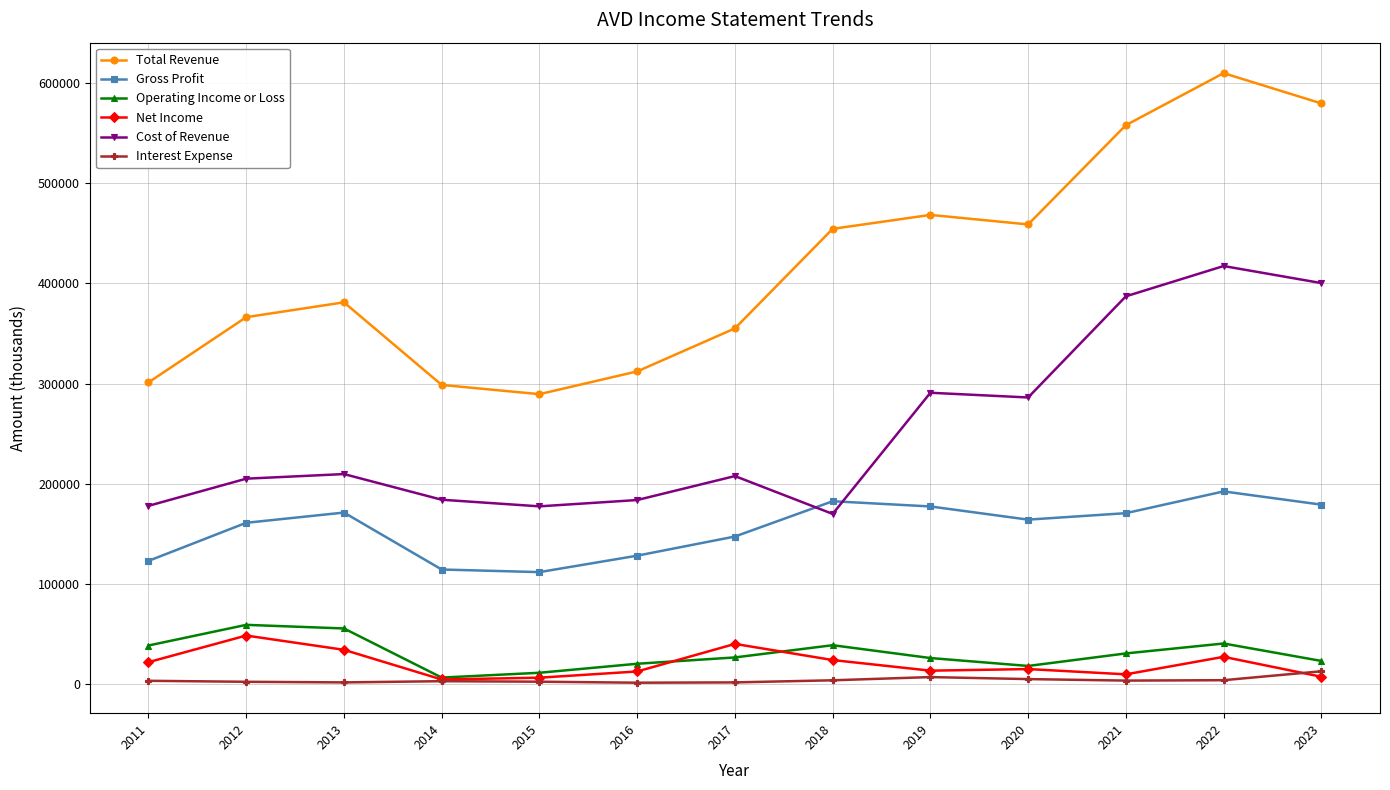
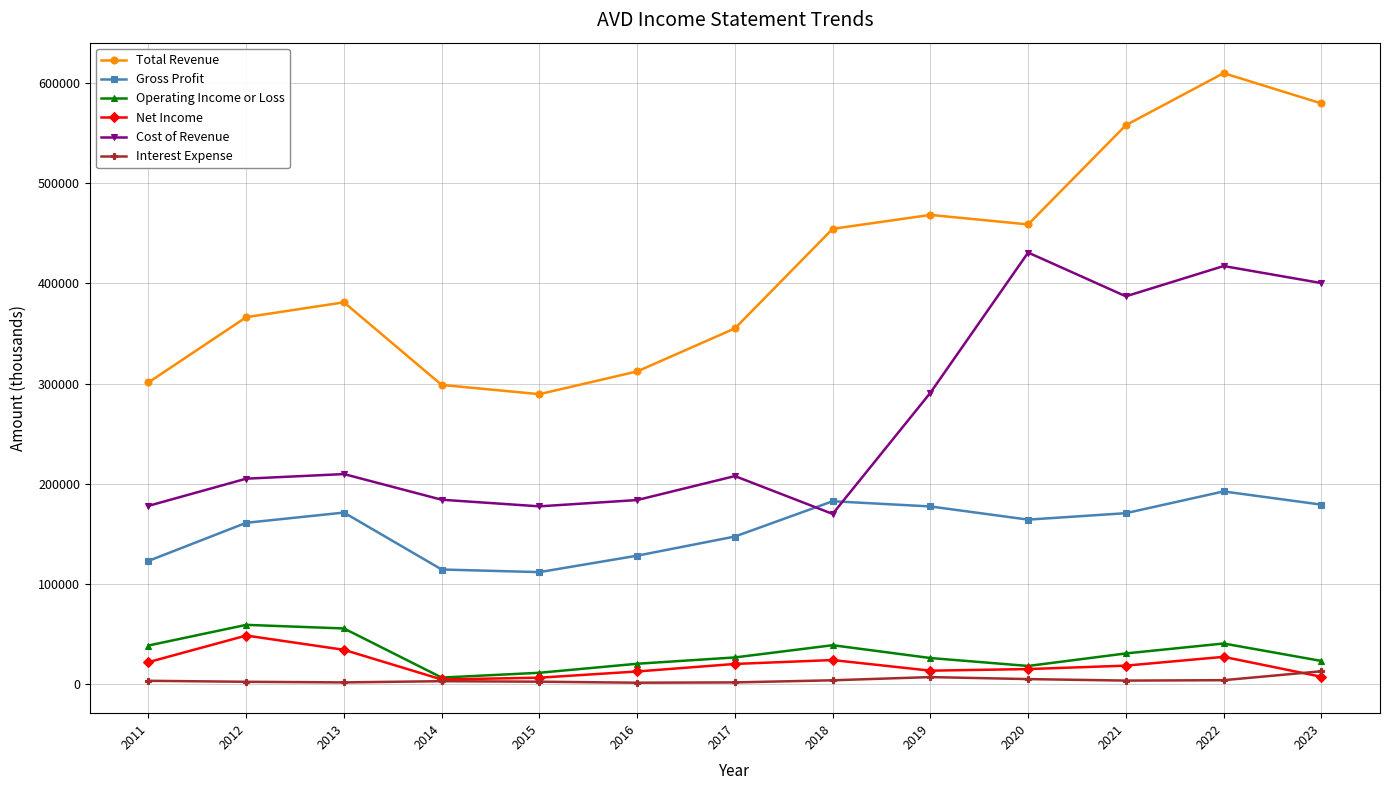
  {
    "Total Revenue": {
      "2011": 301000,
      "2012": 366000,
      "2013": 381000,
      "2014": 299000,
      "2015": 289000,
      "2016": 312000,
      "2017": 355000,
      "2018": 454000,
      "2019": 468000,
      "2020": 459000,
      "2021": 558000,
      "2022": 610000,
      "2023": 579000
    },
    "Gross Profit": {
      "2011": 123000,
      "2012": 161000,
      "2013": 171000,
      "2014": 115000,
      "2015": 112000,
      "2016": 128000,
      "2017": 147000,
      "2018": 183000,
      "2019": 177000,
      "2020": 164000,
      "2021": 171000,
      "2022": 192000,
      "2023": 179000
    },
    "Operating Income or Loss": {
      "2011": 39000,
      "2012": 59000,
      "2013": 56000,
      "2015": 12000,
      "2016": 21000,
      "2017": 27000,
      "2018": 39000,
      "2019": 26000,
      "2020": 18000,
      "2021": 31000,
      "2022": 41000,
      "2023": 23000
    },
    "Net Income": {
      "2011": 22000,
      "2012": 49000,
      "2013": 34000,
      "2015": 7000,
      "2016": 13000,
-     "2017": 40000,
+     "2017": 20000,
      "2018": 24000,
      "2019": 14000,
      "2020": 15000,
-     "2021": 10000,
+     "2021": 19000,
      "2022": 27000,
      "2023": 8000
    },
    "Cost of Revenue": {
      "2011": 178000,
      "2012": 205000,
      "2013": 210000,
      "2014": 184000,
      "2015": 178000,
      "2016": 184000,
      "2017": 208000,
      "2018": 170000,
      "2019": 291000,
-     "2020": 286000,
+     "2020": 431000,
      "2021": 387000,
      "2022": 417000,
      "2023": 400000
    },
    "Interest Expense": {
      "2011": 4000,
      "2012": 3000,
      "2013": 2000,
      "2015": 3000,
      "2016": 2000,
      "2017": 2000,
      "2018": 4000,
      "2019": 7000,
      "2020": 5000,
      "2021": 4000,
      "2022": 4000,
      "2023": 13000
    }
  }
